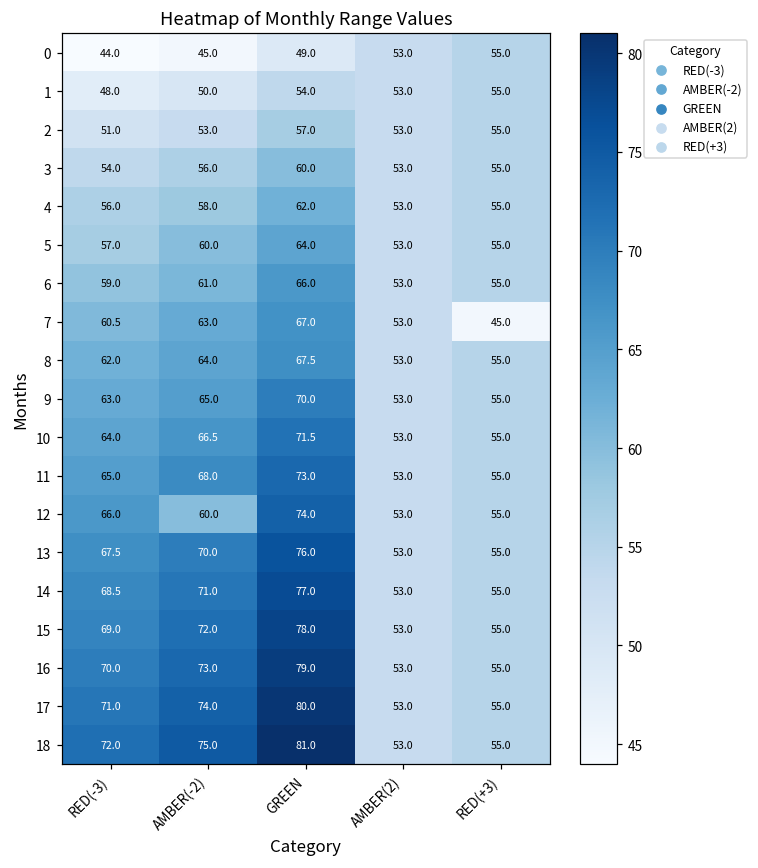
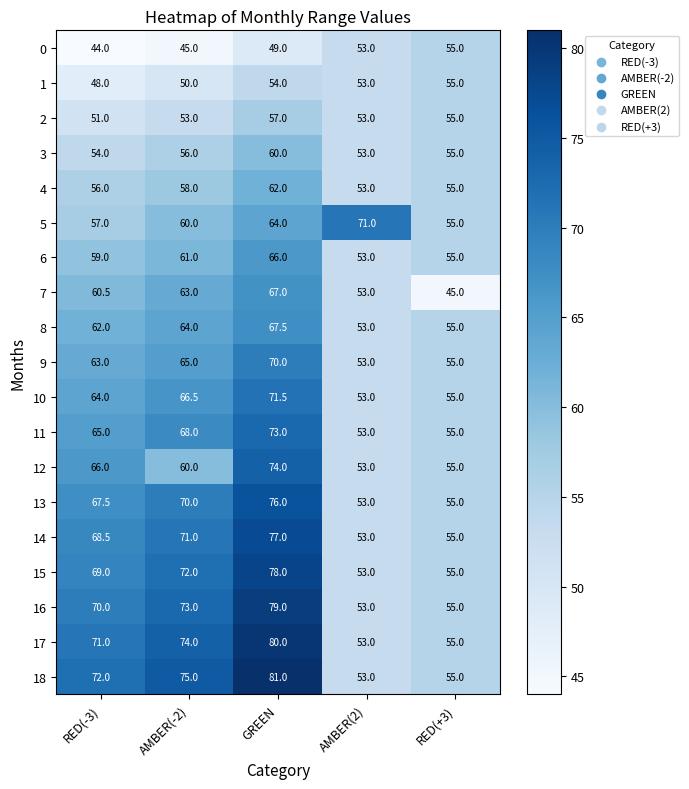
  {
    "0": {
      "RED(-3)": 44.0,
      "AMBER(-2)": 45.0,
      "GREEN": 49.0,
      "AMBER(2)": 53.0,
      "RED(+3)": 55.0
    },
    "1": {
      "RED(-3)": 48.0,
      "AMBER(-2)": 50.0,
      "GREEN": 54.0,
      "AMBER(2)": 53.0,
      "RED(+3)": 55.0
    },
    "2": {
      "RED(-3)": 51.0,
      "AMBER(-2)": 53.0,
      "GREEN": 57.0,
      "AMBER(2)": 53.0,
      "RED(+3)": 55.0
    },
    "3": {
      "RED(-3)": 54.0,
      "AMBER(-2)": 56.0,
      "GREEN": 60.0,
      "AMBER(2)": 53.0,
      "RED(+3)": 55.0
    },
    "4": {
      "RED(-3)": 56.0,
      "AMBER(-2)": 58.0,
      "GREEN": 62.0,
      "AMBER(2)": 53.0,
      "RED(+3)": 55.0
    },
    "5": {
      "RED(-3)": 57.0,
      "AMBER(-2)": 60.0,
      "GREEN": 64.0,
-     "AMBER(2)": 53.0,
+     "AMBER(2)": 71.0,
      "RED(+3)": 55.0
    },
    "6": {
      "RED(-3)": 59.0,
      "AMBER(-2)": 61.0,
      "GREEN": 66.0,
      "AMBER(2)": 53.0,
      "RED(+3)": 55.0
    },
    "7": {
      "RED(-3)": 60.5,
      "AMBER(-2)": 63.0,
      "GREEN": 67.0,
      "AMBER(2)": 53.0,
      "RED(+3)": 45.0
    },
    "8": {
      "RED(-3)": 62.0,
      "AMBER(-2)": 64.0,
      "GREEN": 67.5,
      "AMBER(2)": 53.0,
      "RED(+3)": 55.0
    },
    "9": {
      "RED(-3)": 63.0,
      "AMBER(-2)": 65.0,
      "GREEN": 70.0,
      "AMBER(2)": 53.0,
      "RED(+3)": 55.0
    },
    "10": {
      "RED(-3)": 64.0,
      "AMBER(-2)": 66.5,
      "GREEN": 71.5,
      "AMBER(2)": 53.0,
      "RED(+3)": 55.0
    },
    "11": {
      "RED(-3)": 65.0,
      "AMBER(-2)": 68.0,
      "GREEN": 73.0,
      "AMBER(2)": 53.0,
      "RED(+3)": 55.0
    },
    "12": {
      "RED(-3)": 66.0,
      "AMBER(-2)": 60.0,
      "GREEN": 74.0,
      "AMBER(2)": 53.0,
      "RED(+3)": 55.0
    },
    "13": {
      "RED(-3)": 67.5,
      "AMBER(-2)": 70.0,
      "GREEN": 76.0,
      "AMBER(2)": 53.0,
      "RED(+3)": 55.0
    },
    "14": {
      "RED(-3)": 68.5,
      "AMBER(-2)": 71.0,
      "GREEN": 77.0,
      "AMBER(2)": 53.0,
      "RED(+3)": 55.0
    },
    "15": {
      "RED(-3)": 69.0,
      "AMBER(-2)": 72.0,
      "GREEN": 78.0,
      "AMBER(2)": 53.0,
      "RED(+3)": 55.0
    },
    "16": {
      "RED(-3)": 70.0,
      "AMBER(-2)": 73.0,
      "GREEN": 79.0,
      "AMBER(2)": 53.0,
      "RED(+3)": 55.0
    },
    "17": {
      "RED(-3)": 71.0,
      "AMBER(-2)": 74.0,
      "GREEN": 80.0,
      "AMBER(2)": 53.0,
      "RED(+3)": 55.0
    },
    "18": {
      "RED(-3)": 72.0,
      "AMBER(-2)": 75.0,
      "GREEN": 81.0,
      "AMBER(2)": 53.0,
      "RED(+3)": 55.0
    }
  }
